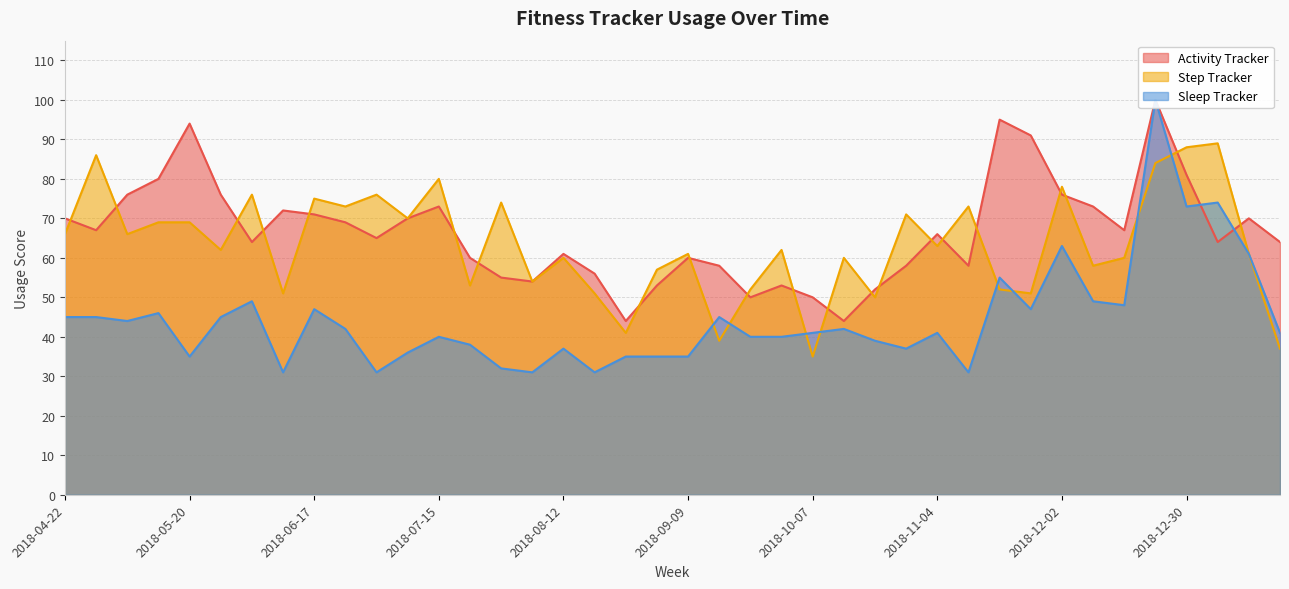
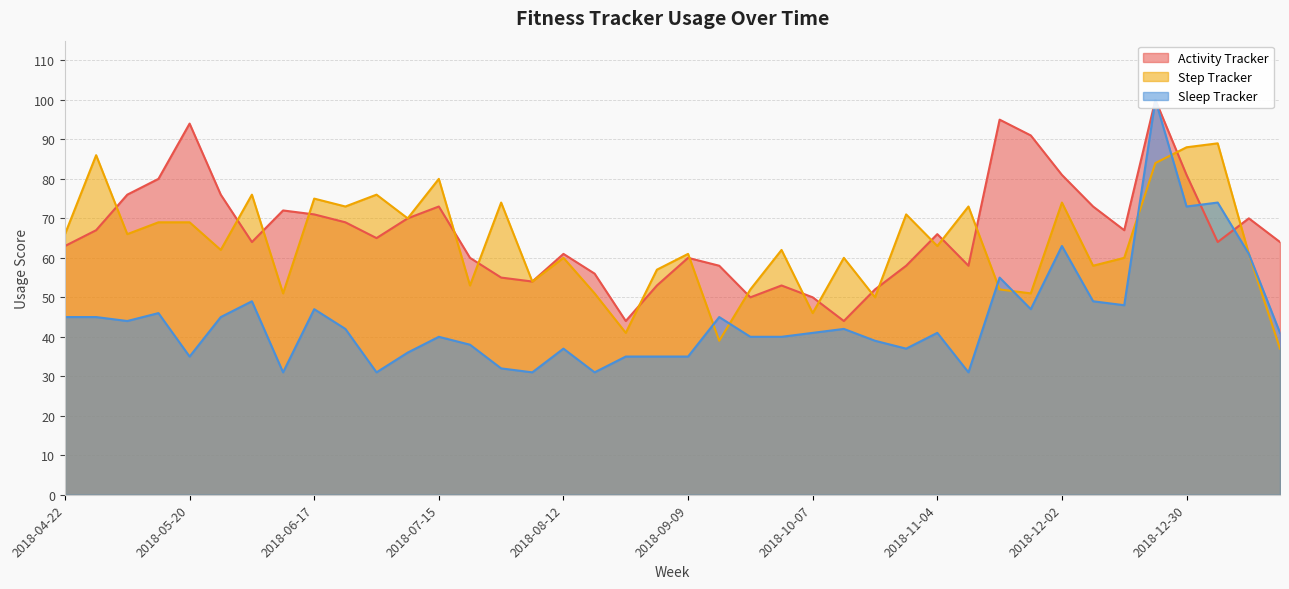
  {
    "Activity Tracker": {
-     "2018-04-22": 70,
+     "2018-04-22": 63,
      "2018-05-20": 94,
      "2018-06-17": 71,
      "2018-07-15": 73,
      "2018-08-12": 61,
      "2018-09-09": 60,
      "2018-10-07": 50,
      "2018-11-04": 66,
-     "2018-12-02": 76,
+     "2018-12-02": 81,
      "2018-12-30": 81
    },
    "Step Tracker": {
      "2018-04-22": 66,
      "2018-05-20": 69,
      "2018-06-17": 75,
      "2018-07-15": 80,
      "2018-08-12": 60,
      "2018-09-09": 61,
-     "2018-10-07": 35,
+     "2018-10-07": 46,
      "2018-11-04": 63,
-     "2018-12-02": 78,
+     "2018-12-02": 74,
      "2018-12-30": 88
    },
    "Sleep Tracker": {
      "2018-04-22": 45,
      "2018-05-20": 35,
      "2018-06-17": 47,
      "2018-07-15": 40,
      "2018-08-12": 37,
      "2018-09-09": 35,
      "2018-10-07": 41,
      "2018-11-04": 41,
      "2018-12-02": 63,
      "2018-12-30": 73
    }
  }
